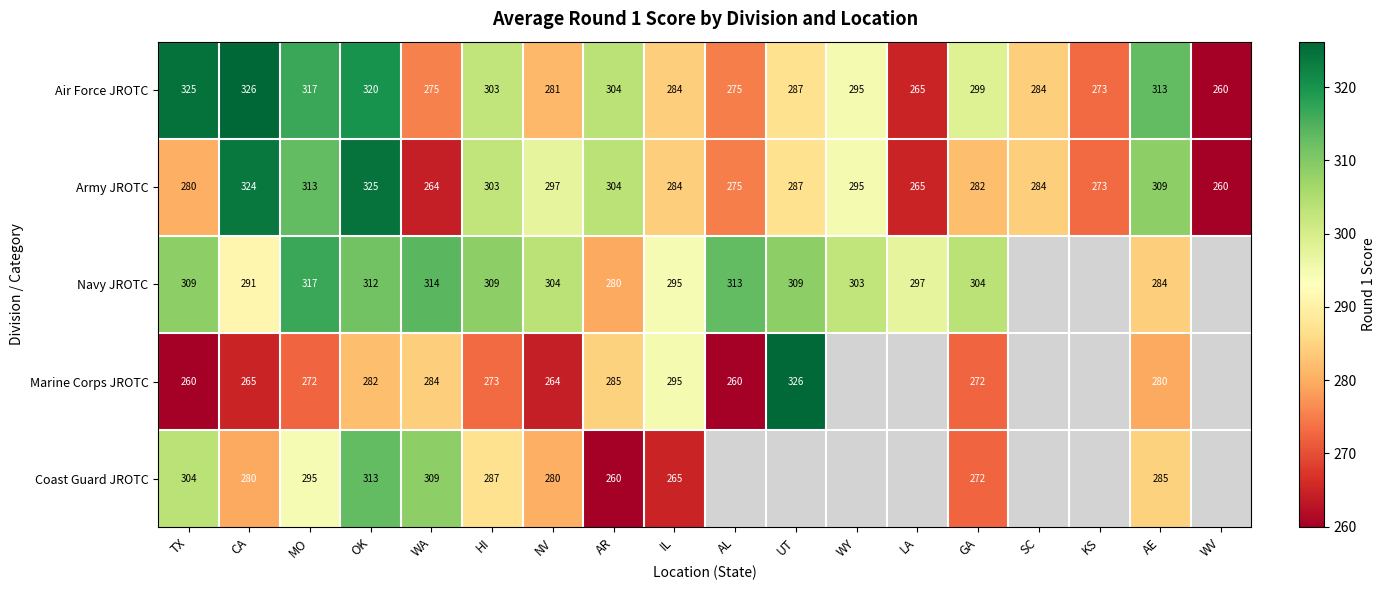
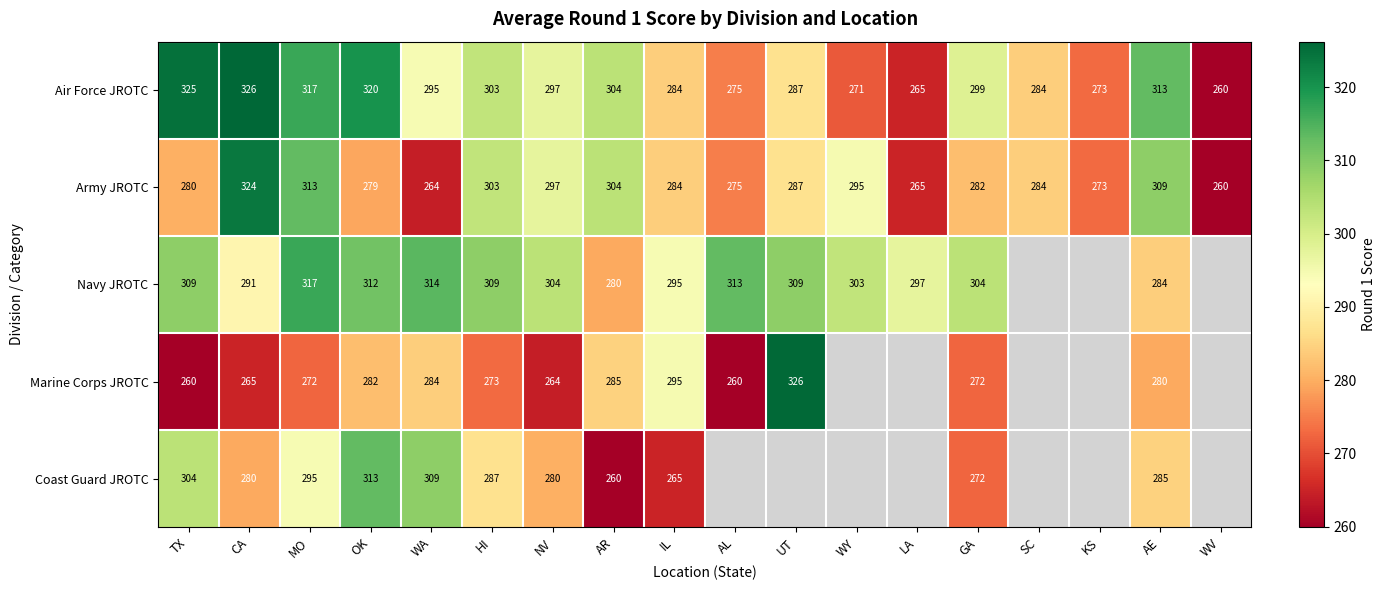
  {
    "Air Force JROTC": {
      "TX": 325,
      "CA": 326,
      "MO": 317,
      "OK": 320,
-     "WA": 275,
+     "WA": 295,
      "HI": 303,
-     "NV": 281,
+     "NV": 297,
      "AR": 304,
      "IL": 284,
      "AL": 275,
      "UT": 287,
-     "WY": 295,
+     "WY": 271,
      "LA": 265,
      "GA": 299,
      "SC": 284,
      "KS": 273,
      "AE": 313,
      "WV": 260
    },
    "Army JROTC": {
      "TX": 280,
      "CA": 324,
      "MO": 313,
-     "OK": 325,
+     "OK": 279,
      "WA": 264,
      "HI": 303,
      "NV": 297,
      "AR": 304,
      "IL": 284,
      "AL": 275,
      "UT": 287,
      "WY": 295,
      "LA": 265,
      "GA": 282,
      "SC": 284,
      "KS": 273,
      "AE": 309,
      "WV": 260
    },
    "Navy JROTC": {
      "TX": 309,
      "CA": 291,
      "MO": 317,
      "OK": 312,
      "WA": 314,
      "HI": 309,
      "NV": 304,
      "AR": 280,
      "IL": 295,
      "AL": 313,
      "UT": 309,
      "WY": 303,
      "LA": 297,
      "GA": 304,
      "AE": 284
    },
    "Marine Corps JROTC": {
      "TX": 260,
      "CA": 265,
      "MO": 272,
      "OK": 282,
      "WA": 284,
      "HI": 273,
      "NV": 264,
      "AR": 285,
      "IL": 295,
      "AL": 260,
      "UT": 326,
      "GA": 272,
      "AE": 280
    },
    "Coast Guard JROTC": {
      "TX": 304,
      "CA": 280,
      "MO": 295,
      "OK": 313,
      "WA": 309,
      "HI": 287,
      "NV": 280,
      "AR": 260,
      "IL": 265,
      "GA": 272,
      "AE": 285
    }
  }
